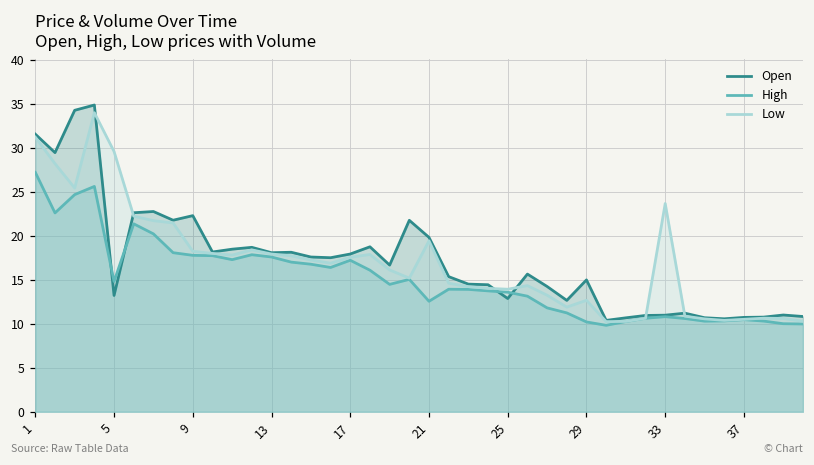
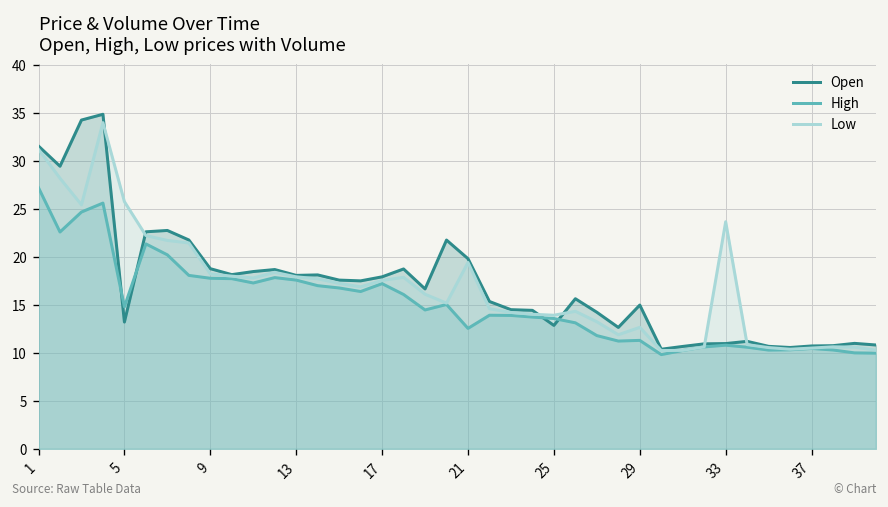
  {
    "Open": {
      "1": 32,
      "5": 13,
-     "9": 22,
+     "9": 19,
      "17": 18,
      "21": 20,
      "25": 13,
      "29": 15
    },
    "High": {
      "1": 27,
      "5": 15,
      "9": 18,
      "13": 18,
      "17": 17,
      "21": 13,
      "25": 14,
-     "29": 10
+     "29": 11
    },
    "Low": {
      "1": 31,
-     "5": 30,
+     "5": 26,
      "9": 18,
      "17": 18,
      "21": 19,
      "25": 14,
      "29": 13,
      "33": 24
    }
  }
